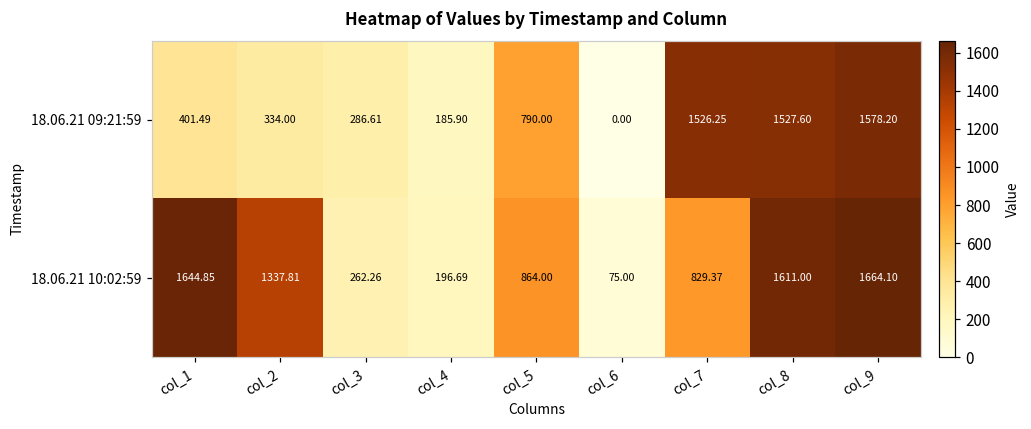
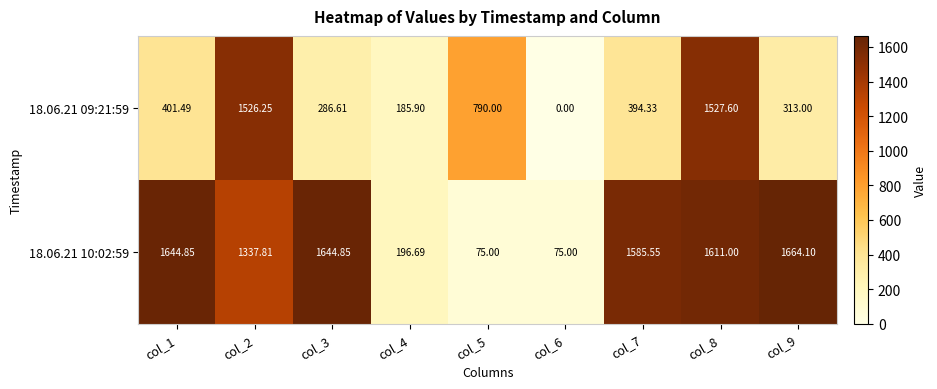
  {
    "18.06.21 09:21:59": {
      "col_1": 401.49,
-     "col_2": 334.00,
+     "col_2": 1526.25,
      "col_3": 286.61,
      "col_4": 185.90,
      "col_5": 790.00,
      "col_6": 0.00,
-     "col_7": 1526.25,
+     "col_7": 394.33,
      "col_8": 1527.60,
-     "col_9": 1578.20
+     "col_9": 313.00
    },
    "18.06.21 10:02:59": {
      "col_1": 1644.85,
      "col_2": 1337.81,
-     "col_3": 262.26,
+     "col_3": 1644.85,
      "col_4": 196.69,
-     "col_5": 864.00,
+     "col_5": 75.00,
      "col_6": 75.00,
-     "col_7": 829.37,
+     "col_7": 1585.55,
      "col_8": 1611.00,
      "col_9": 1664.10
    }
  }
